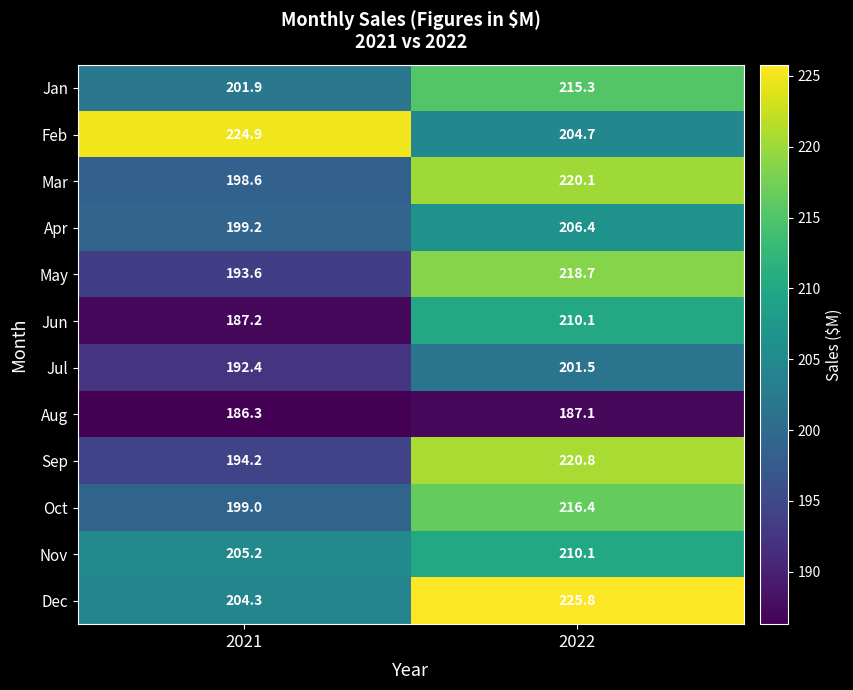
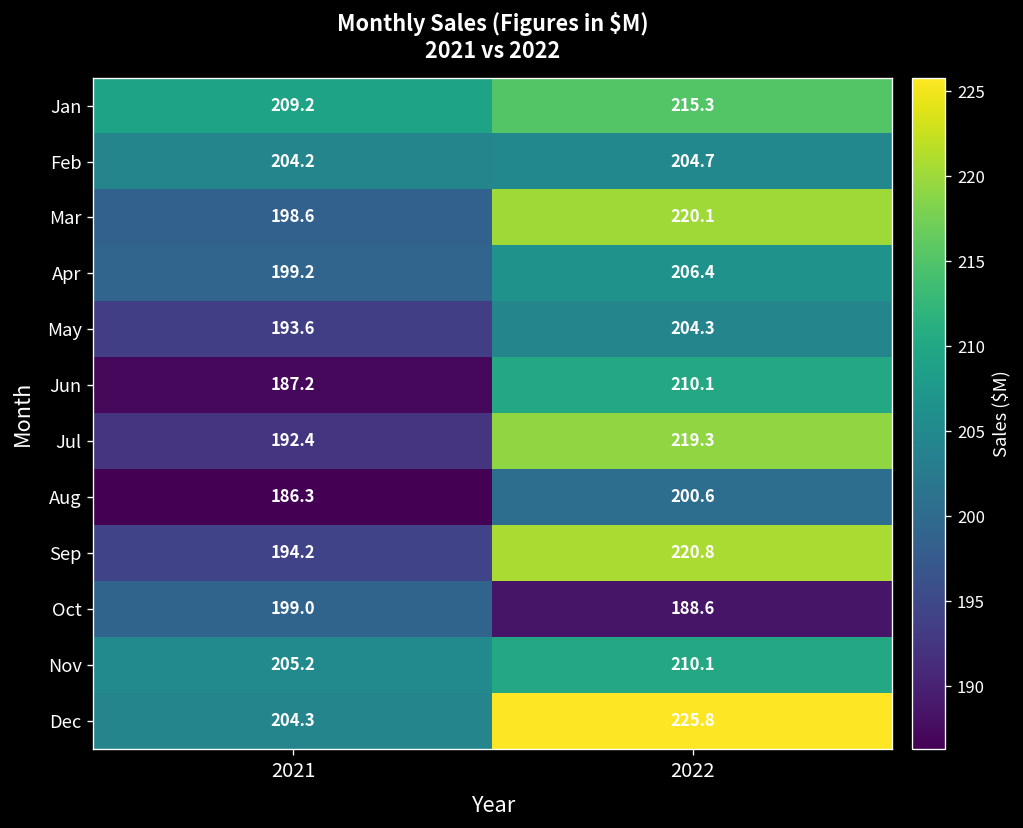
  {
    "Jan": {
-     "2021": 201.9,
+     "2021": 209.2,
      "2022": 215.3
    },
    "Feb": {
-     "2021": 224.9,
+     "2021": 204.2,
      "2022": 204.7
    },
    "Mar": {
      "2021": 198.6,
      "2022": 220.1
    },
    "Apr": {
      "2021": 199.2,
      "2022": 206.4
    },
    "May": {
      "2021": 193.6,
-     "2022": 218.7
+     "2022": 204.3
    },
    "Jun": {
      "2021": 187.2,
      "2022": 210.1
    },
    "Jul": {
      "2021": 192.4,
-     "2022": 201.5
+     "2022": 219.3
    },
    "Aug": {
      "2021": 186.3,
-     "2022": 187.1
+     "2022": 200.6
    },
    "Sep": {
      "2021": 194.2,
      "2022": 220.8
    },
    "Oct": {
      "2021": 199.0,
-     "2022": 216.4
+     "2022": 188.6
    },
    "Nov": {
      "2021": 205.2,
      "2022": 210.1
    },
    "Dec": {
      "2021": 204.3,
      "2022": 225.8
    }
  }
